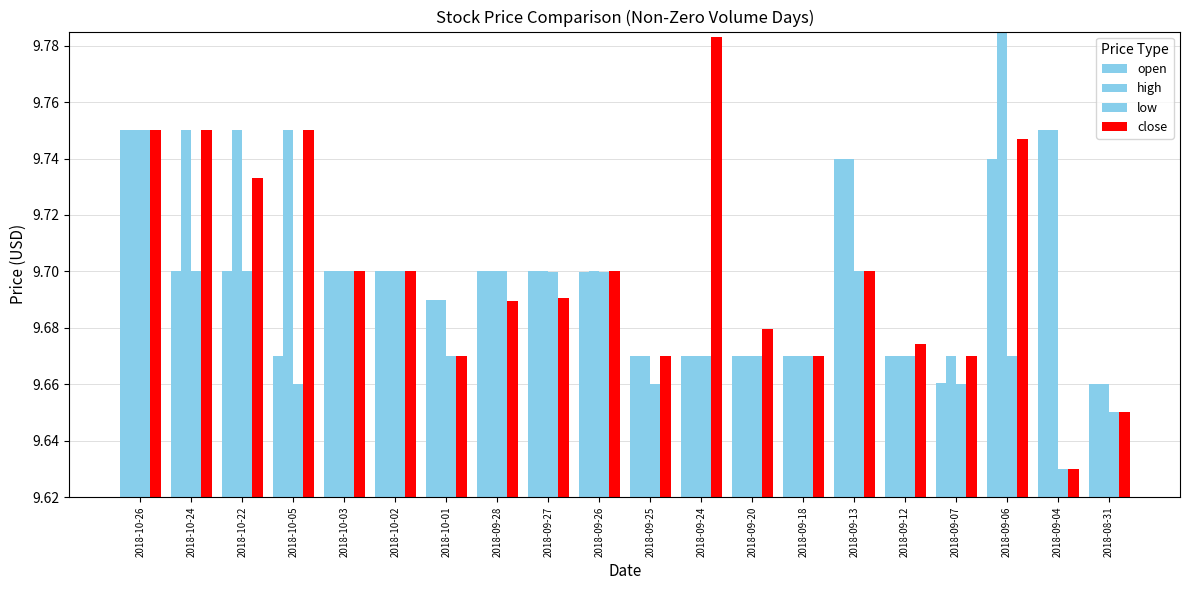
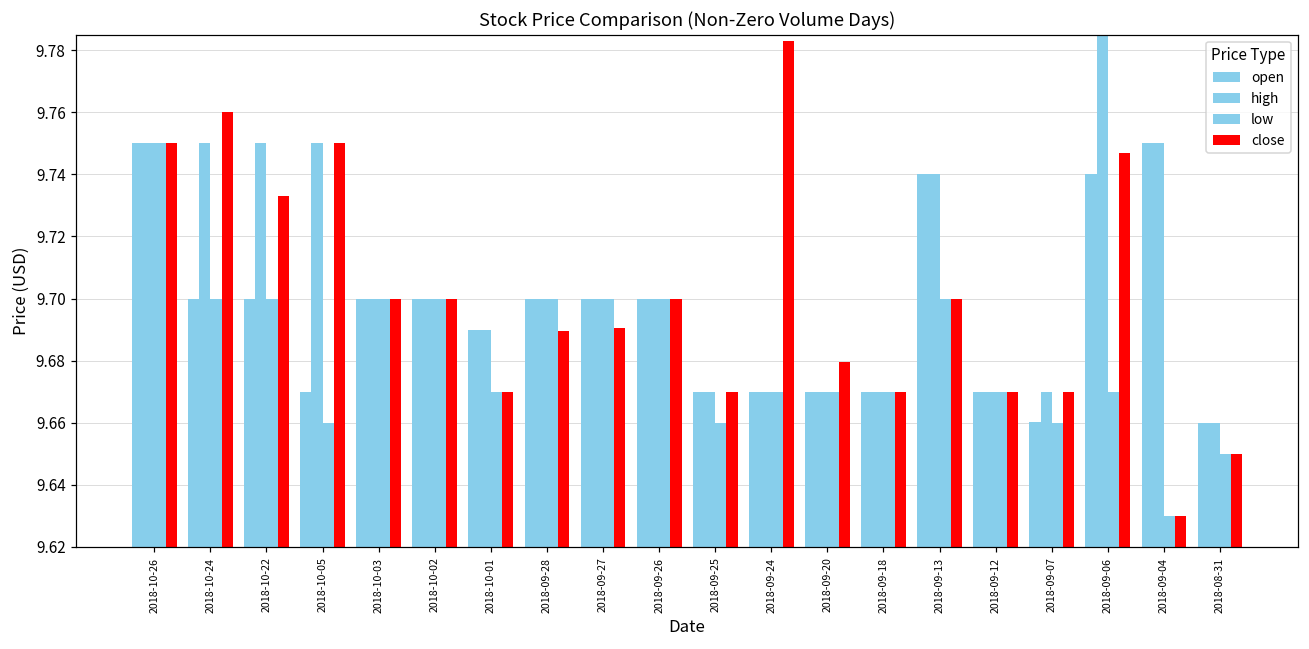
  {
    "close": {
      "2018-10-26": 9.750,
-     "2018-10-24": 9.75,
+     "2018-10-24": 9.76,
      "2018-10-22": 9.733,
      "2018-10-05": 9.750,
      "2018-10-03": 9.700,
      "2018-10-02": 9.700,
      "2018-10-01": 9.670,
      "2018-09-28": 9.689,
      "2018-09-27": 9.691,
      "2018-09-26": 9.700,
      "2018-09-25": 9.670,
      "2018-09-24": 9.783,
      "2018-09-20": 9.679,
      "2018-09-18": 9.670,
      "2018-09-13": 9.700,
-     "2018-09-12": 9.674,
+     "2018-09-12": 9.670,
      "2018-09-07": 9.670,
      "2018-09-06": 9.747,
      "2018-09-04": 9.630,
      "2018-08-31": 9.650
    }
  }
